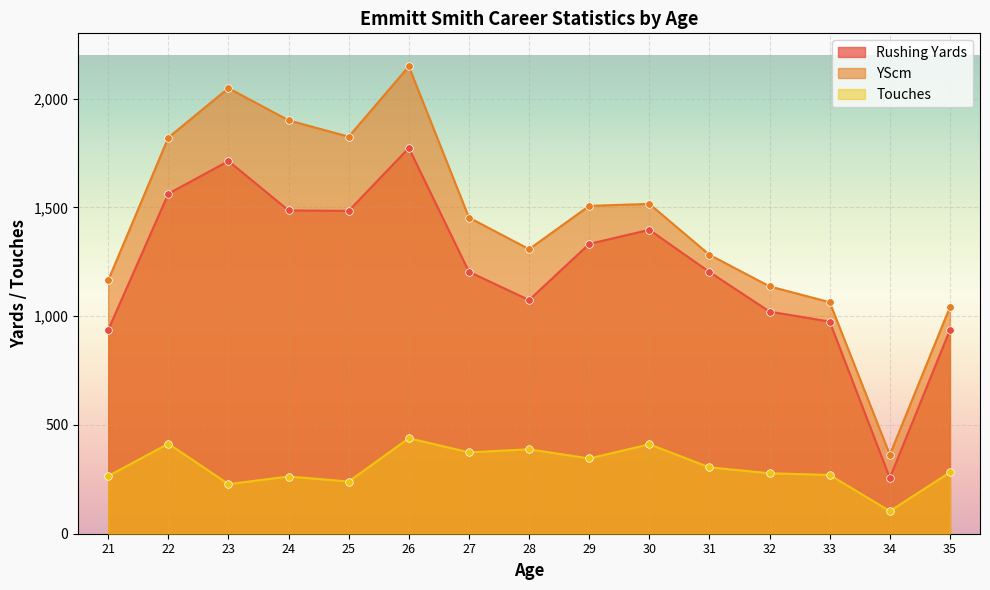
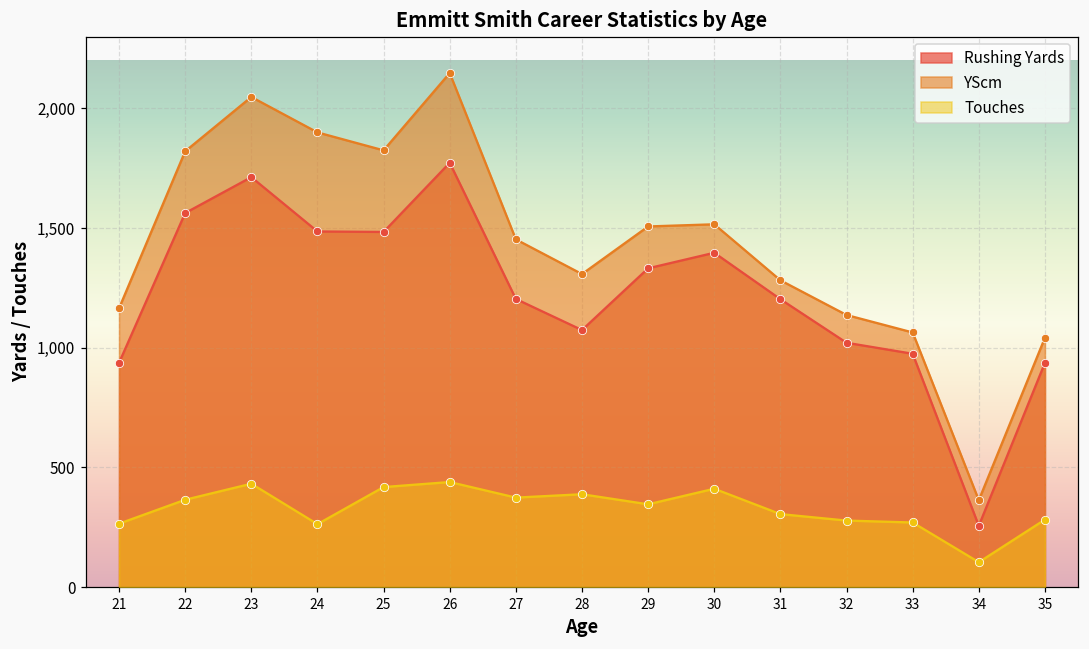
  {
    "Touches": {
      "21": 270,
-     "22": 410,
-     "23": 230,
+     "22": 370,
+     "23": 430,
      "24": 260,
-     "25": 240,
+     "25": 420,
      "26": 440,
      "27": 370,
      "28": 390,
      "29": 350,
      "30": 410,
      "31": 310,
      "32": 280,
      "33": 270,
      "34": 100,
      "35": 280
    }
  }
